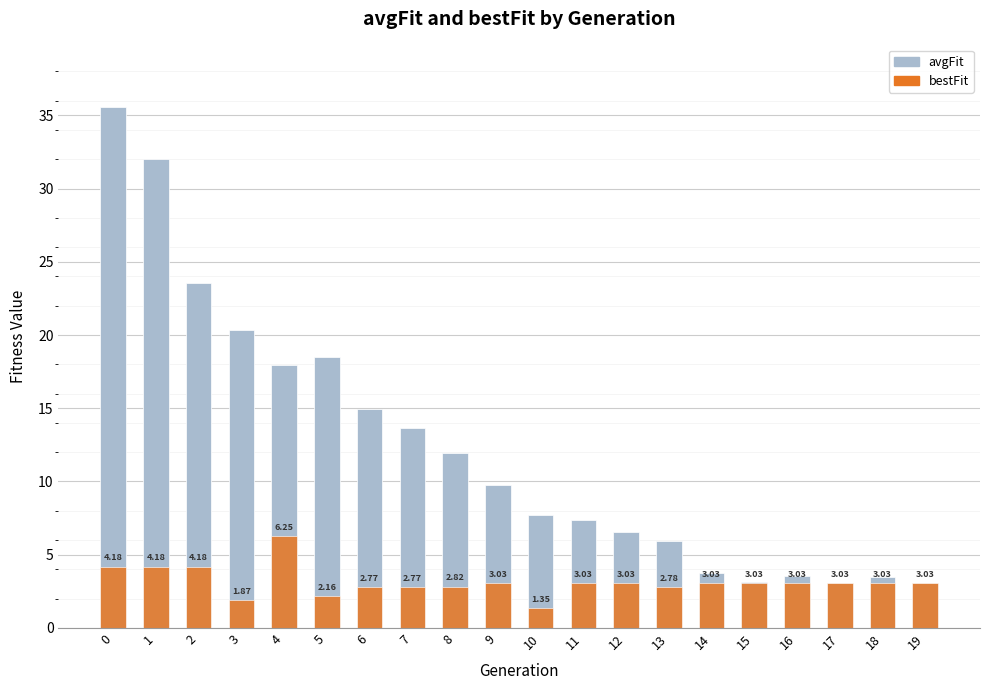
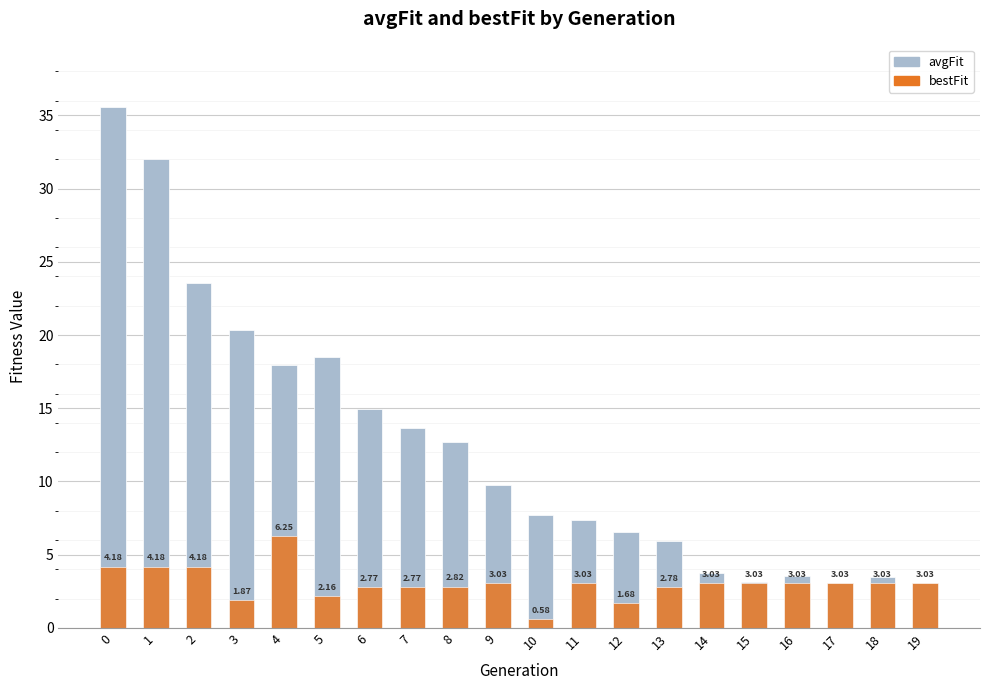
  {
    "avgFit": {
-     "8": 11.9
+     "8": 12.7
    },
    "bestFit": {
-     "10": 1.35,
-     "12": 3.03,
+     "10": 0.58,
+     "12": 1.68,
      "15": 3.03,
      "17": 3.03,
      "19": 3.03
    }
  }
